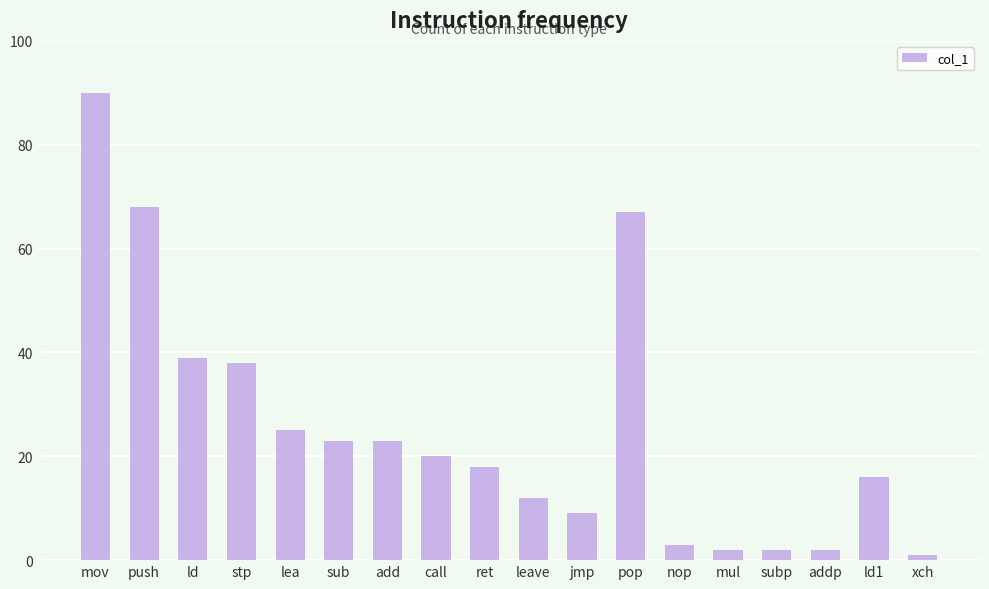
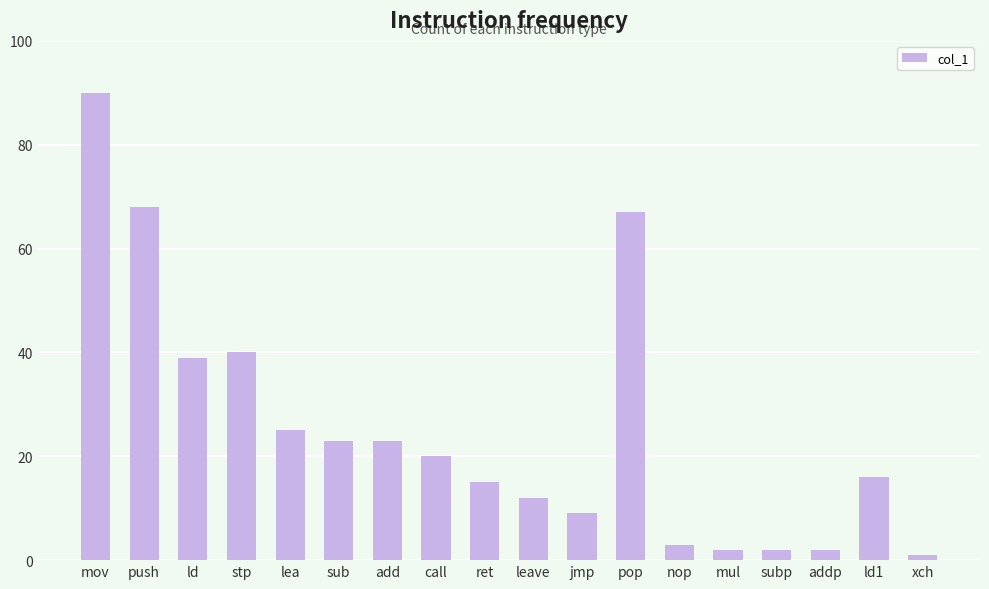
  {
    "mov": 90,
    "push": 68,
    "ld": 39,
-   "stp": 38,
+   "stp": 40,
    "lea": 25,
    "sub": 23,
    "add": 23,
    "call": 20,
-   "ret": 18,
+   "ret": 15,
    "leave": 12,
    "jmp": 9,
    "pop": 67,
    "nop": 3,
    "mul": 2,
    "subp": 2,
    "addp": 2,
    "ld1": 16,
    "xch": 1
  }
